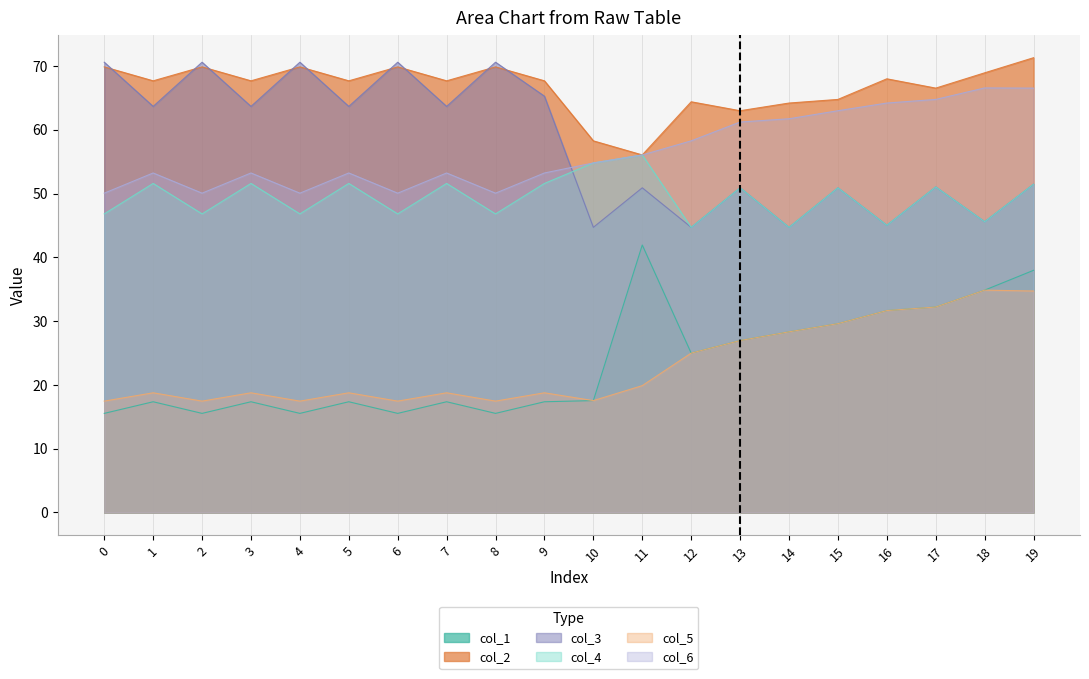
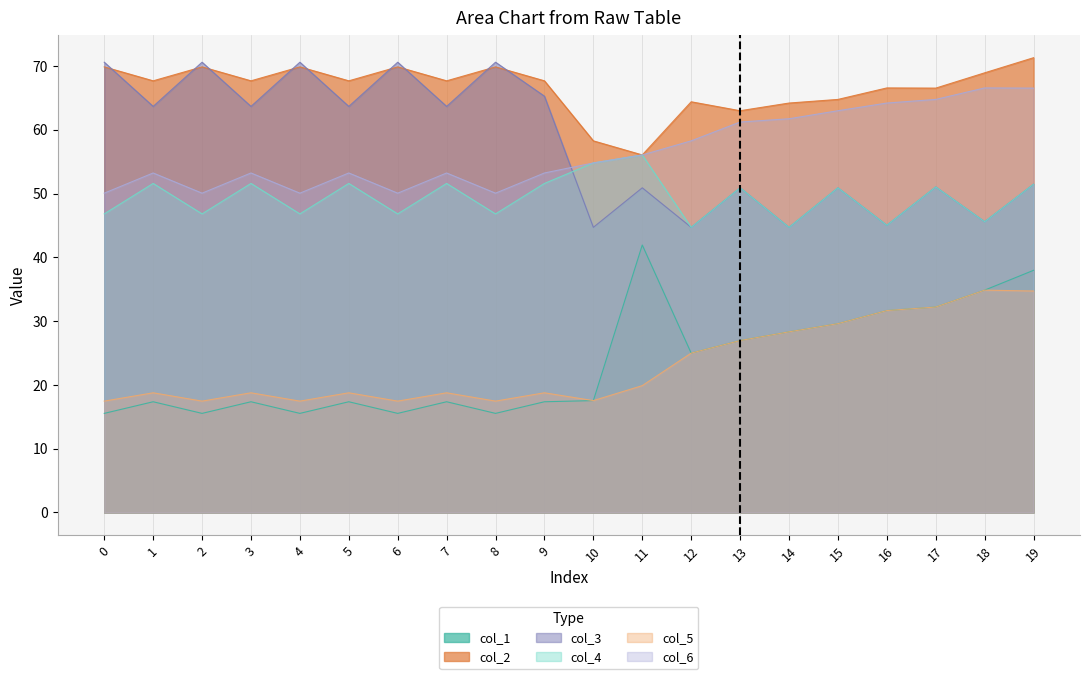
  {
    "col_1": {
      "0": 16,
      "1": 17,
      "2": 16,
      "3": 17,
      "4": 16,
      "5": 17,
      "6": 16,
      "7": 17,
      "8": 16,
      "9": 17,
      "11": 42,
      "19": 38
    },
    "col_2": {
      "0": 70,
      "1": 68,
      "2": 70,
      "3": 68,
      "4": 70,
      "5": 68,
      "6": 70,
      "7": 68,
      "8": 70,
      "9": 68,
      "10": 58,
      "12": 64,
      "13": 63,
      "14": 64,
      "15": 65,
-     "16": 68,
+     "16": 67,
      "17": 67,
      "18": 69,
      "19": 71
    },
    "col_3": {
      "0": 71,
      "1": 64,
      "2": 71,
      "3": 64,
      "4": 71,
      "5": 64,
      "6": 71,
      "7": 64,
      "8": 71,
      "9": 65,
      "10": 45,
      "11": 51
    },
    "col_5": {
      "0": 17,
      "1": 19,
      "2": 17,
      "3": 19,
      "4": 17,
      "5": 19,
      "6": 17,
      "7": 19,
      "8": 17,
      "9": 19,
      "11": 20,
      "19": 35
    }
  }
